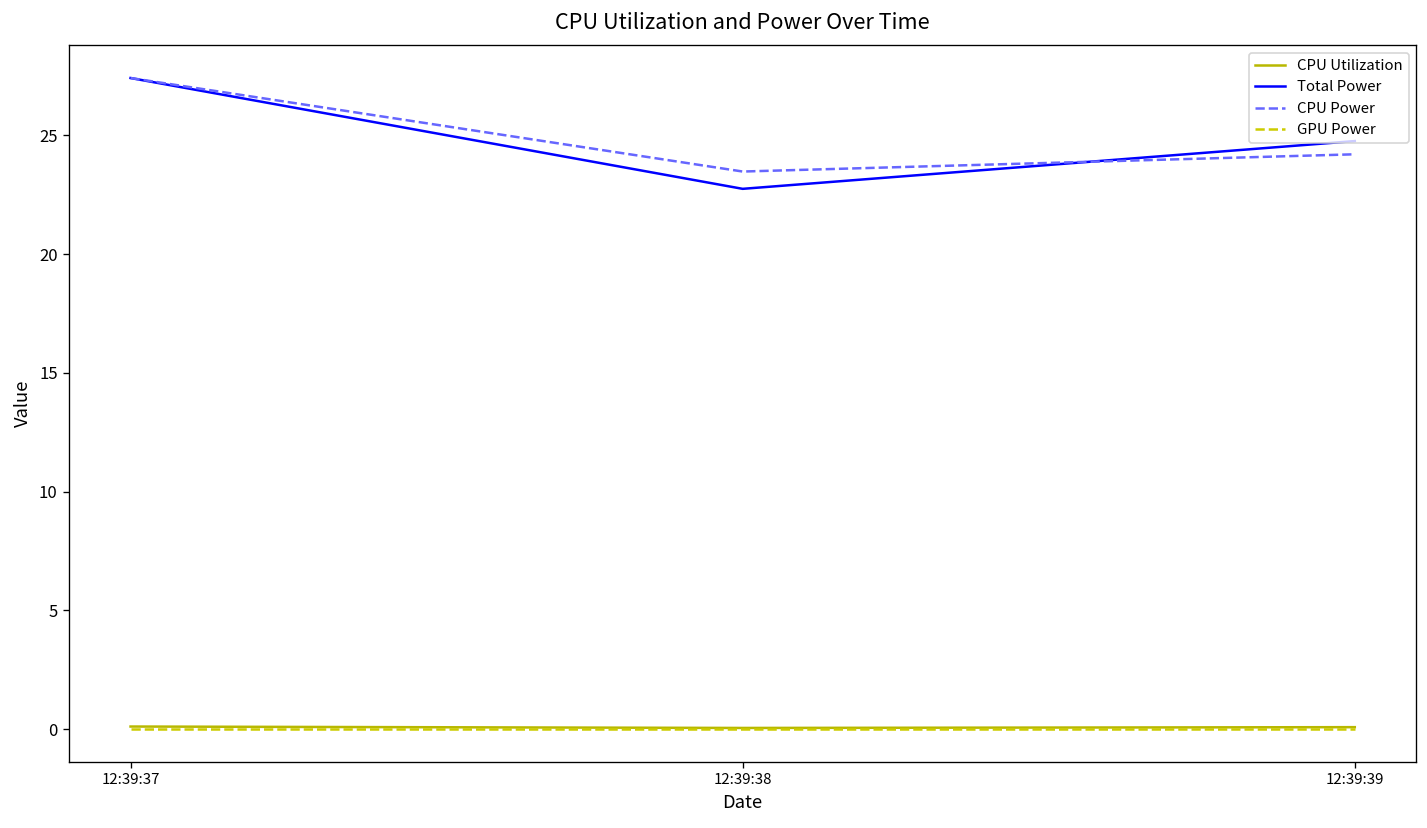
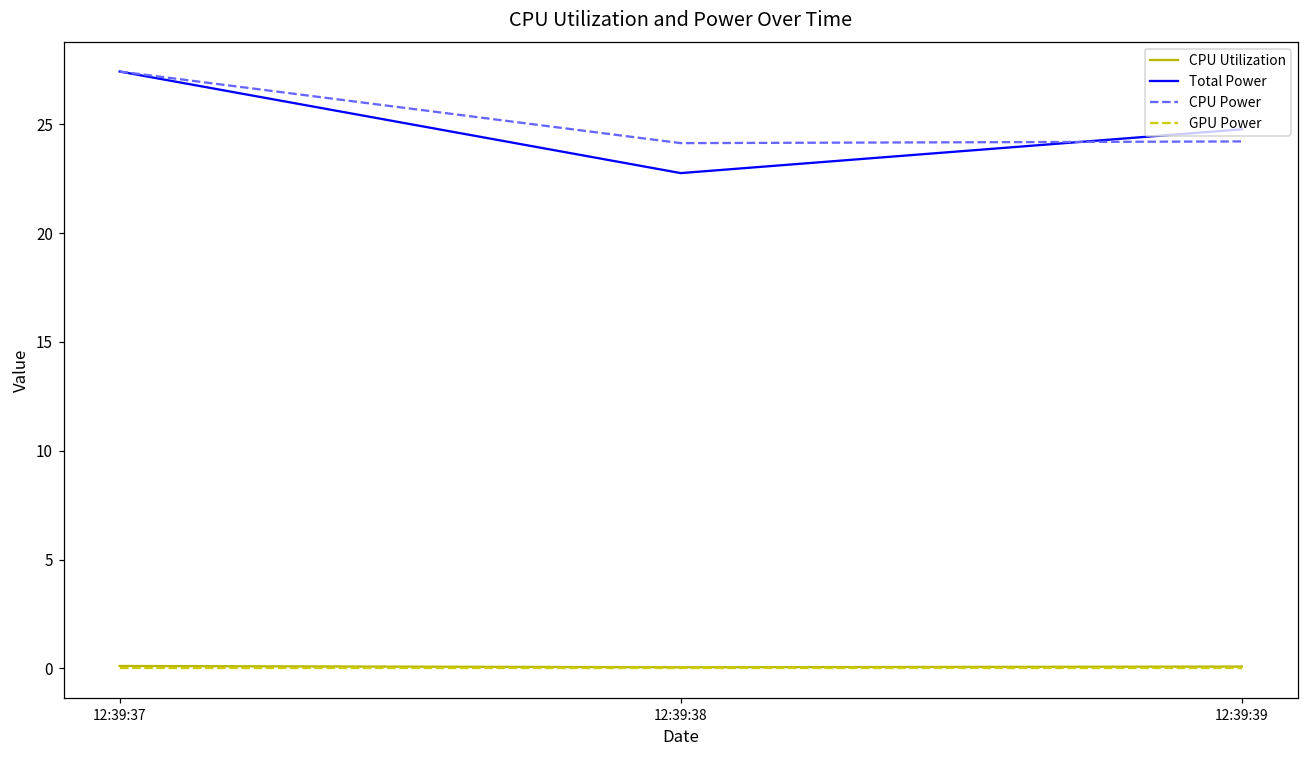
  {
    "Total Power": {
      "12:39:38": 22.8
    },
    "CPU Power": {
-     "12:39:38": 23.5,
+     "12:39:38": 24.1,
      "12:39:39": 24.2
    }
  }
